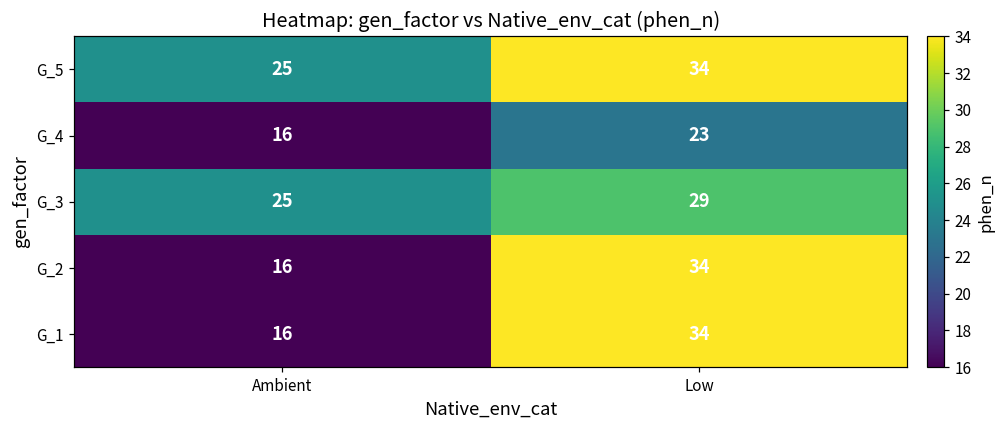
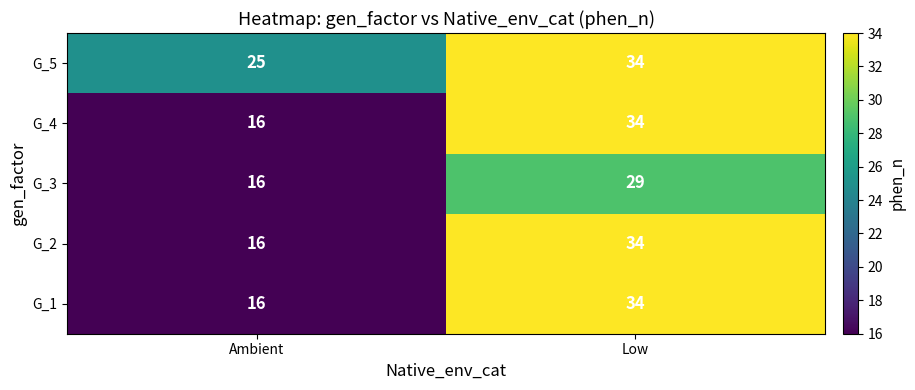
  {
    "G_5": {
      "Ambient": 25,
      "Low": 34
    },
    "G_4": {
      "Ambient": 16,
-     "Low": 23
+     "Low": 34
    },
    "G_3": {
-     "Ambient": 25,
+     "Ambient": 16,
      "Low": 29
    },
    "G_2": {
      "Ambient": 16,
      "Low": 34
    },
    "G_1": {
      "Ambient": 16,
      "Low": 34
    }
  }
